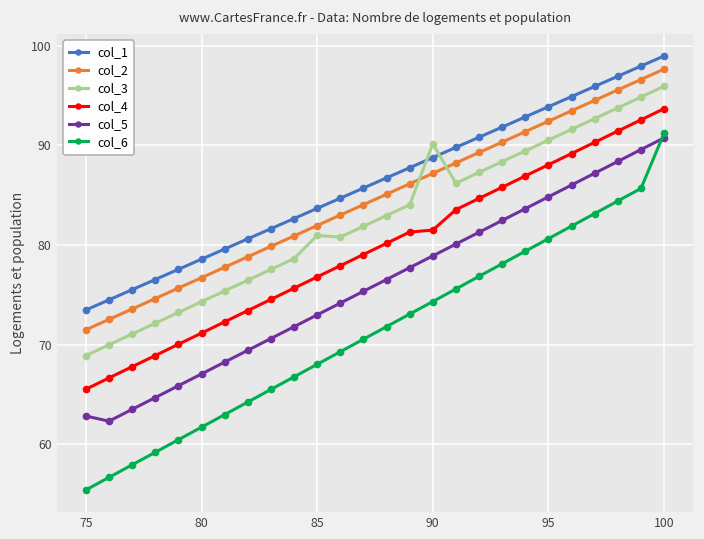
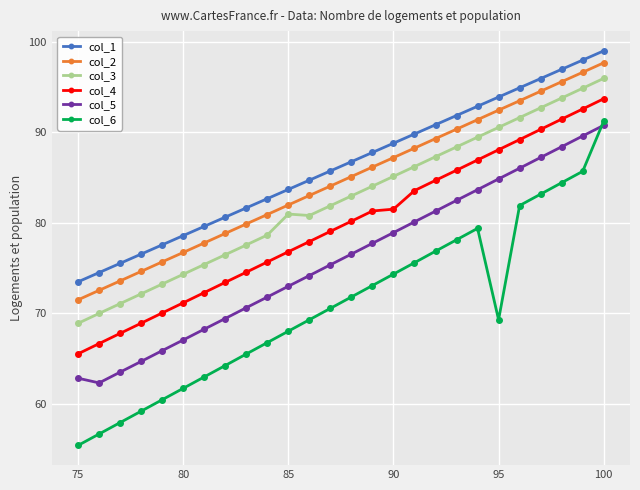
  {
    "col_1": {
      "75": 73,
      "80": 79,
      "85": 84,
      "90": 89,
      "95": 94,
      "100": 99
    },
    "col_2": {
      "75": 71,
      "80": 77,
      "85": 82,
      "90": 87,
      "95": 92,
      "100": 98
    },
    "col_3": {
      "75": 69,
      "80": 74,
      "85": 81,
-     "90": 90,
+     "90": 85,
      "95": 91,
      "100": 96
    },
    "col_4": {
      "75": 66,
      "80": 71,
      "85": 77,
      "90": 82,
      "95": 88,
      "100": 94
    },
    "col_5": {
      "75": 63,
      "80": 67,
      "85": 73,
      "90": 79,
      "95": 85,
      "100": 91
    },
    "col_6": {
      "75": 55,
      "80": 62,
      "85": 68,
      "90": 74,
-     "95": 81,
+     "95": 69,
      "100": 91
    }
  }
